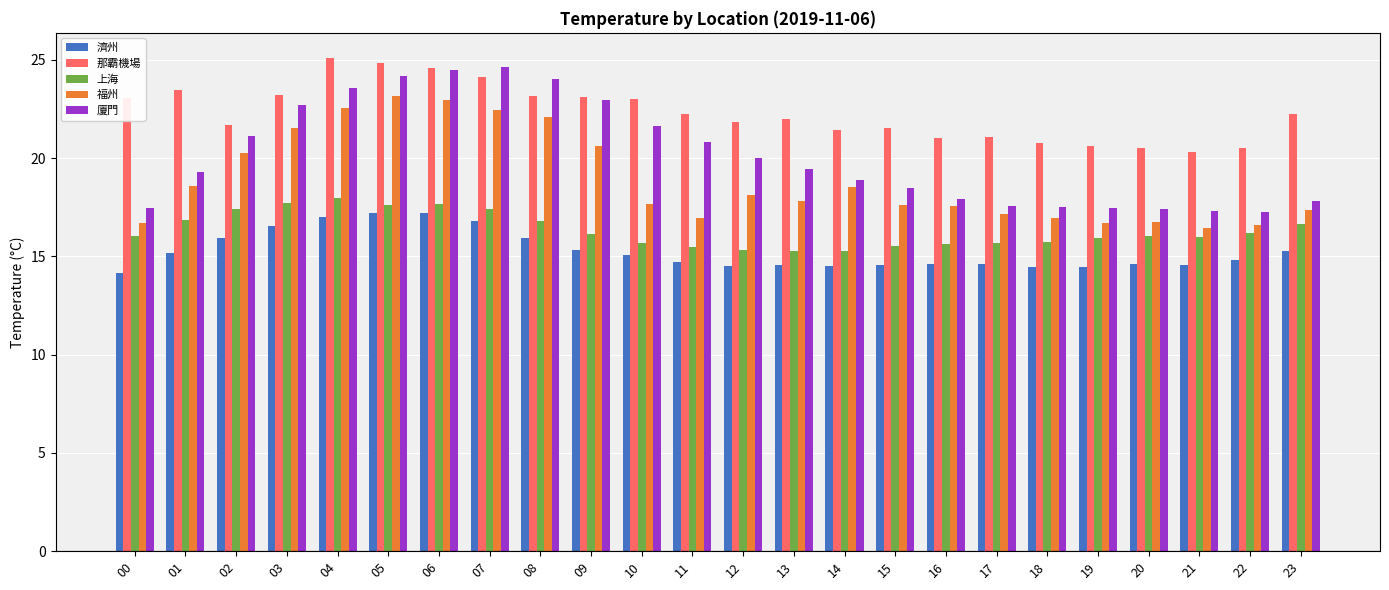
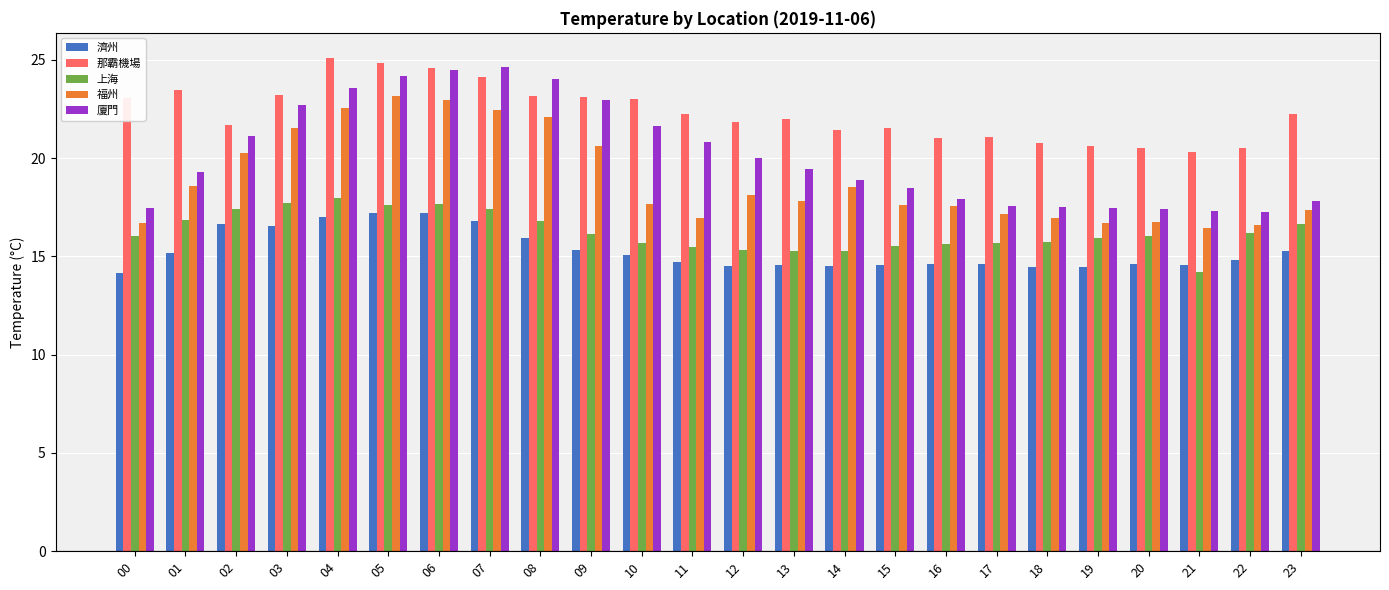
  {
    "濟州": {
      "00": 14.2,
      "01": 15.2,
-     "02": 15.9,
+     "02": 16.6,
      "03": 16.5,
      "04": 17.0,
      "05": 17.2,
      "06": 17.2,
      "07": 16.8,
      "08": 15.9,
      "09": 15.3,
      "10": 15.1,
      "11": 14.7,
      "12": 14.5,
      "13": 14.5,
      "14": 14.5,
      "15": 14.6,
      "16": 14.6,
      "17": 14.6,
      "18": 14.5,
      "19": 14.4,
      "20": 14.6,
      "21": 14.6,
      "22": 14.8,
      "23": 15.3
    },
    "那霸機場": {
      "01": 23.5,
      "02": 21.7,
      "03": 23.2,
      "04": 25.1,
      "05": 24.9,
      "06": 24.6,
      "07": 24.1,
      "08": 23.2,
      "09": 23.1,
      "10": 23.0,
      "11": 22.3,
      "12": 21.8,
      "13": 22.0,
      "14": 21.5,
      "15": 21.5,
      "16": 21.0,
      "17": 21.1,
      "18": 20.8,
      "19": 20.6,
      "20": 20.5,
      "21": 20.3,
      "22": 20.5,
      "23": 22.3
    },
    "上海": {
      "00": 16.0,
      "01": 16.8,
      "02": 17.4,
      "03": 17.7,
      "04": 18.0,
      "05": 17.6,
      "06": 17.7,
      "07": 17.4,
      "08": 16.8,
      "09": 16.1,
      "10": 15.7,
      "11": 15.5,
      "12": 15.4,
      "13": 15.3,
      "14": 15.3,
      "15": 15.5,
      "16": 15.6,
      "17": 15.7,
      "18": 15.7,
      "19": 15.9,
      "20": 16.0,
-     "21": 16.0,
+     "21": 14.2,
      "22": 16.2,
      "23": 16.7
    },
    "福州": {
      "00": 16.7,
      "01": 18.6,
      "02": 20.3,
      "03": 21.5,
      "04": 22.6,
      "05": 23.2,
      "06": 23.0,
      "07": 22.4,
      "08": 22.1,
      "09": 20.6,
      "10": 17.7,
      "11": 17.0,
      "12": 18.1,
      "13": 17.8,
      "14": 18.5,
      "15": 17.6,
      "16": 17.6,
      "17": 17.2,
      "18": 16.9,
      "19": 16.7,
      "20": 16.7,
      "21": 16.5,
      "22": 16.6,
      "23": 17.4
    },
    "廈門": {
      "00": 17.5,
      "01": 19.3,
      "02": 21.1,
      "03": 22.7,
      "04": 23.6,
      "05": 24.2,
      "06": 24.5,
      "07": 24.7,
      "08": 24.1,
      "09": 23.0,
      "10": 21.7,
      "11": 20.8,
      "12": 20.0,
      "13": 19.5,
      "14": 18.9,
      "15": 18.5,
      "16": 17.9,
      "17": 17.6,
      "18": 17.5,
      "19": 17.5,
      "20": 17.4,
      "21": 17.3,
      "22": 17.2,
      "23": 17.8
    }
  }
